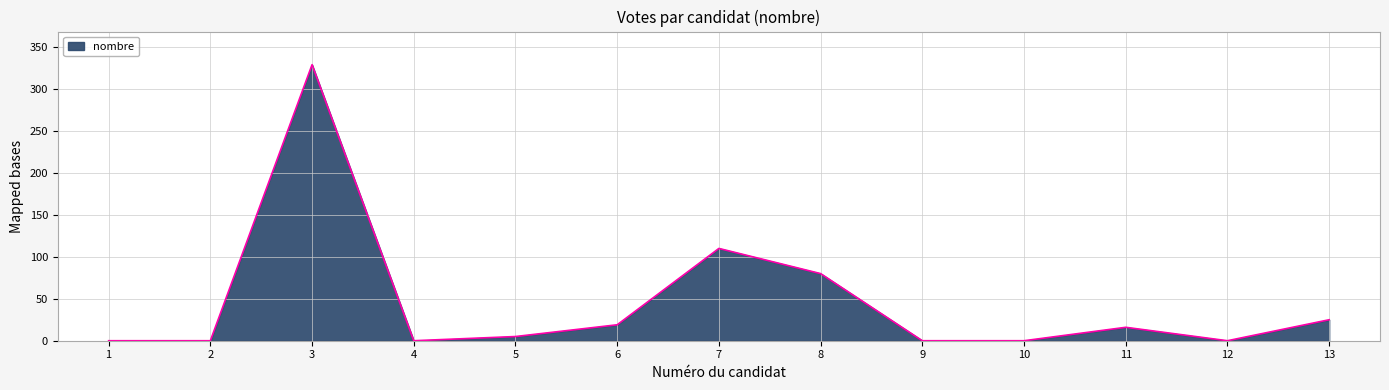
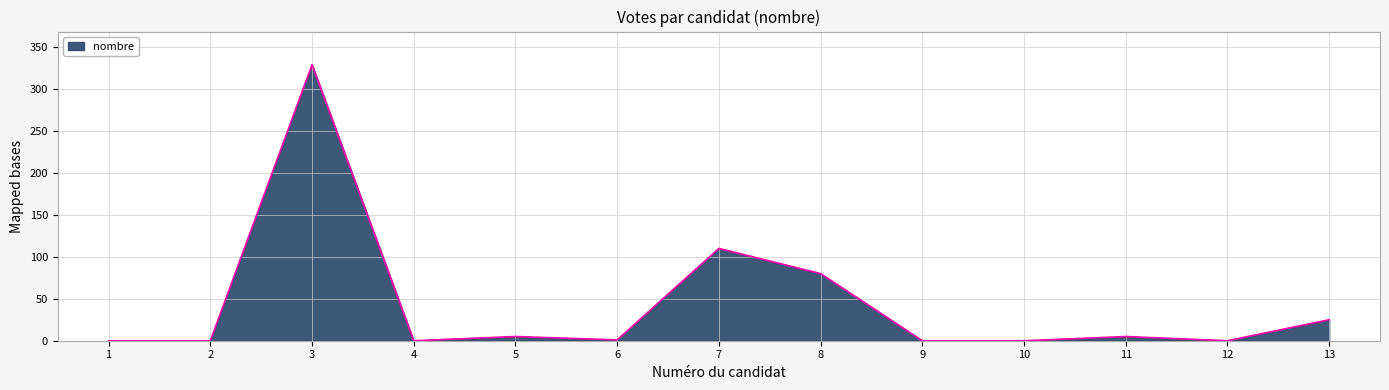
  {
    "1": 0,
    "2": 0,
    "3": 330,
    "4": 0,
    "5": 10,
-   "6": 20,
+   "6": 0,
    "7": 110,
    "8": 80,
    "9": 0,
    "10": 0,
-   "11": 20,
+   "11": 10,
    "12": 0,
    "13": 30
  }
